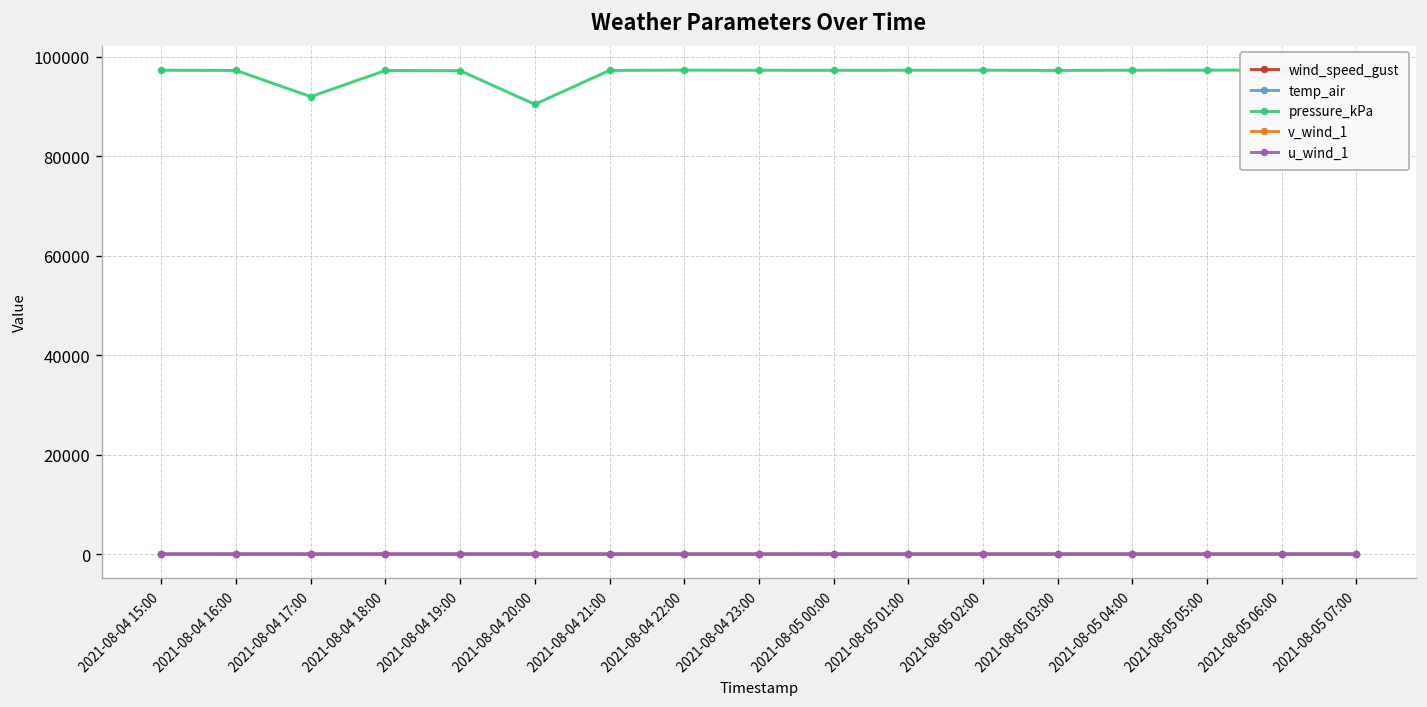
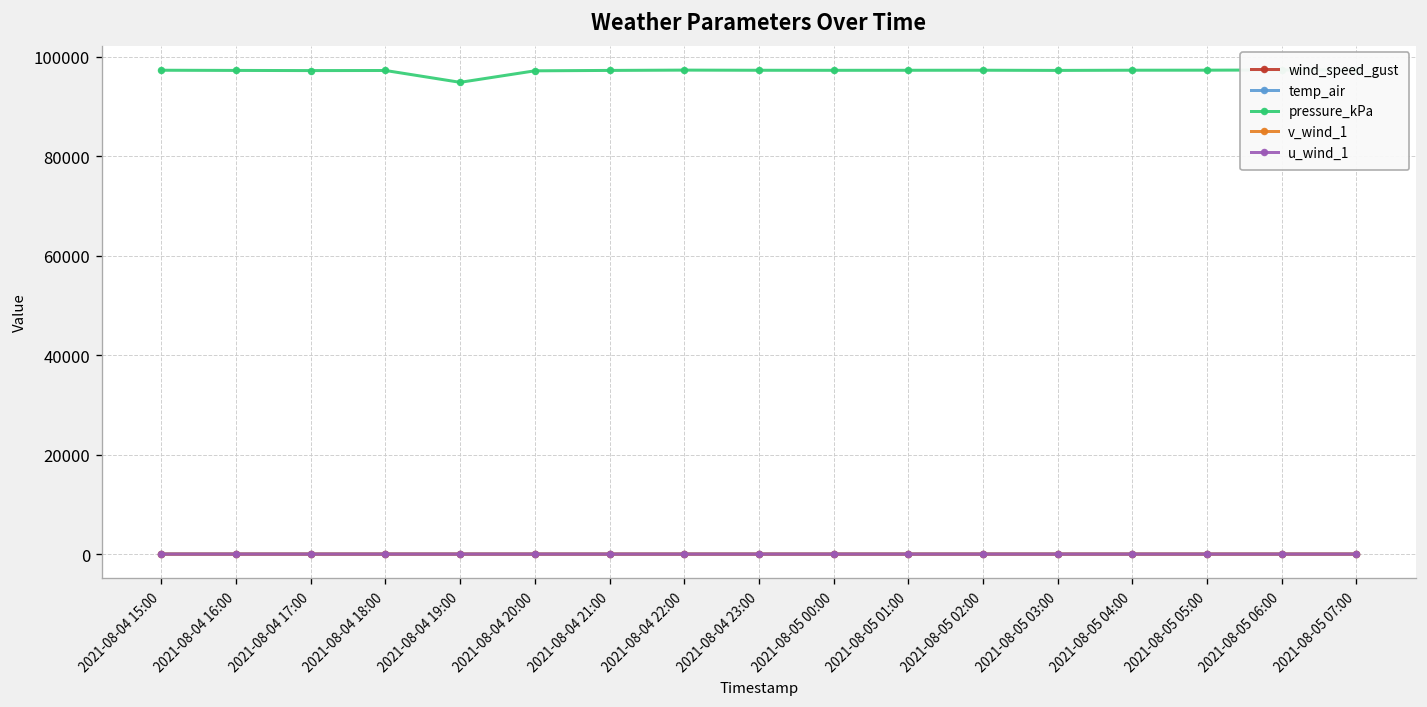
  {
    "pressure_kPa": {
      "2021-08-04 15:00": 97000,
      "2021-08-04 16:00": 97000,
-     "2021-08-04 17:00": 92000,
+     "2021-08-04 17:00": 97000,
      "2021-08-04 18:00": 97000,
-     "2021-08-04 19:00": 97000,
-     "2021-08-04 20:00": 90000,
+     "2021-08-04 19:00": 95000,
+     "2021-08-04 20:00": 97000,
      "2021-08-04 21:00": 97000,
      "2021-08-04 22:00": 97000,
      "2021-08-04 23:00": 97000,
      "2021-08-05 00:00": 97000,
      "2021-08-05 01:00": 97000,
      "2021-08-05 02:00": 97000,
      "2021-08-05 03:00": 97000,
      "2021-08-05 04:00": 97000,
      "2021-08-05 05:00": 97000
    }
  }
